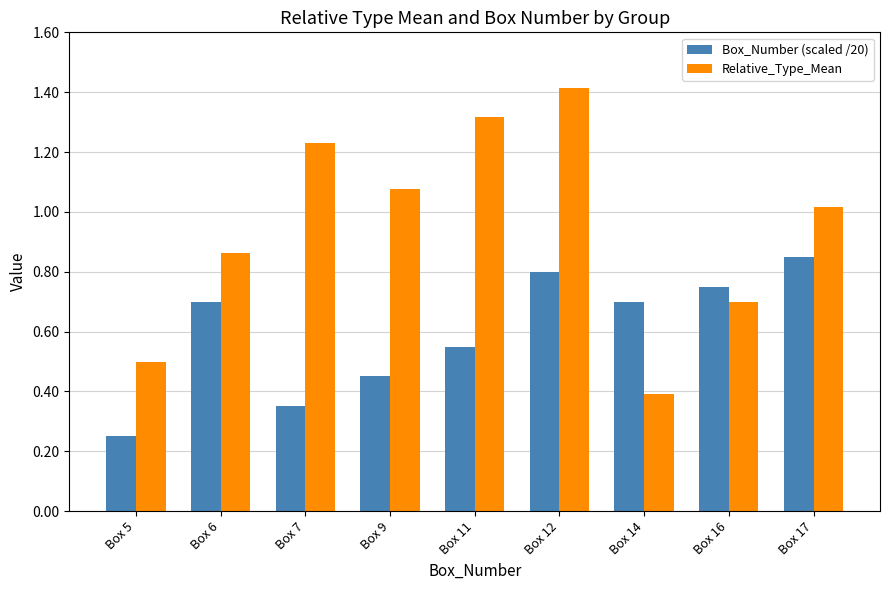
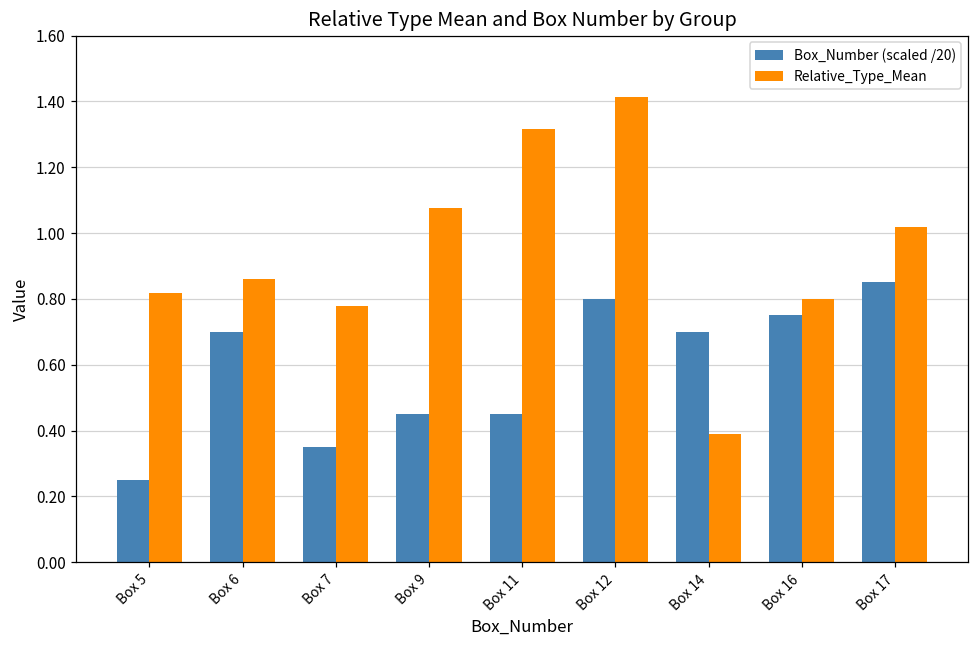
  {
    "Box_Number (scaled /20)": {
      "Box 5": 0.25,
      "Box 6": 0.70,
      "Box 7": 0.35,
      "Box 9": 0.45,
-     "Box 11": 0.55,
+     "Box 11": 0.45,
      "Box 12": 0.80,
      "Box 14": 0.70,
      "Box 16": 0.75,
      "Box 17": 0.85
    },
    "Relative_Type_Mean": {
-     "Box 5": 0.50,
+     "Box 5": 0.82,
      "Box 6": 0.86,
-     "Box 7": 1.23,
+     "Box 7": 0.78,
      "Box 9": 1.08,
      "Box 11": 1.32,
      "Box 12": 1.41,
      "Box 14": 0.39,
-     "Box 16": 0.7,
+     "Box 16": 0.8,
      "Box 17": 1.02
    }
  }
